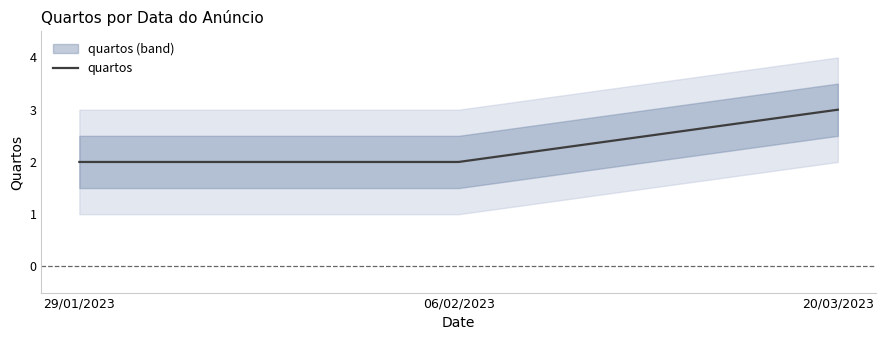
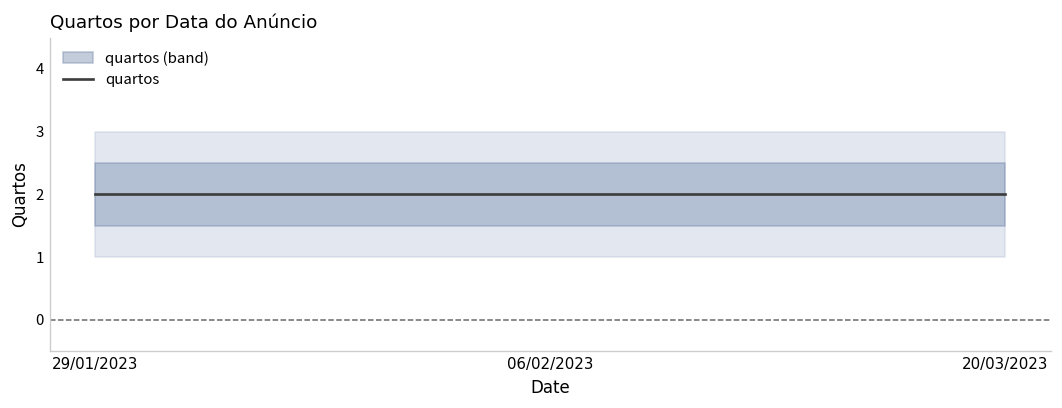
  {
    "quartos": {
      "29/01/2023": 2,
      "06/02/2023": 2,
-     "20/03/2023": 3
+     "20/03/2023": 2
    },
    "quartos (band)": {
      "29/01/2023": 2.5,
      "06/02/2023": 2.5,
      "20/03/2023": 2.5
    }
  }
